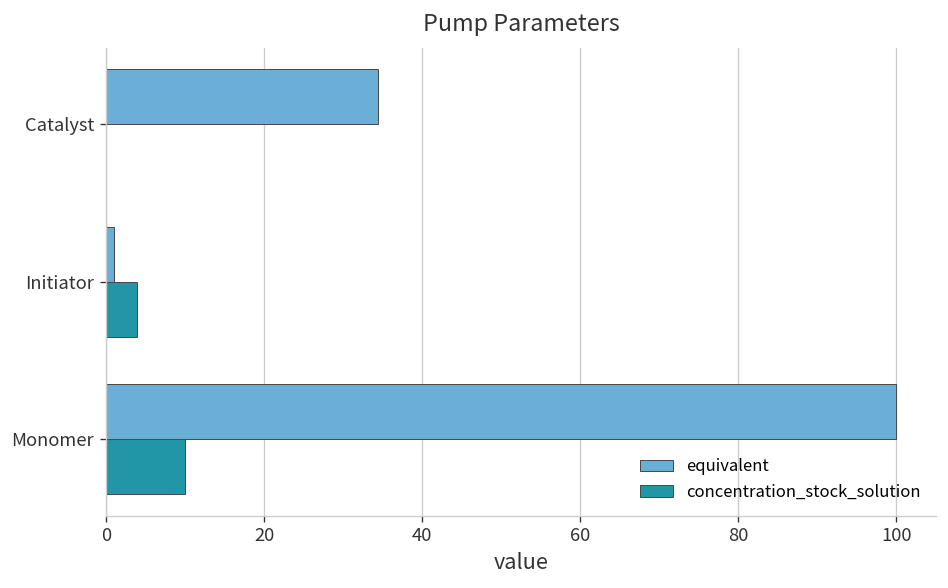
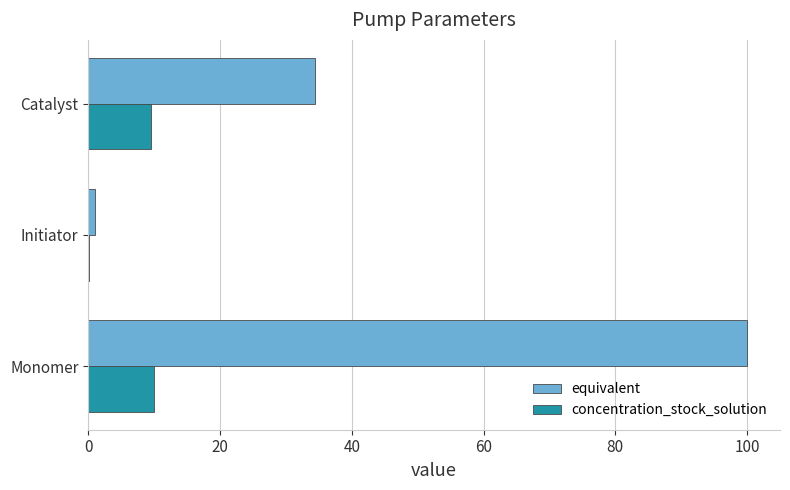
  {
    "equivalent": {
      "Catalyst": 34,
      "Initiator": 1,
      "Monomer": 100
    },
    "concentration_stock_solution": {
-     "Catalyst": 0,
-     "Initiator": 4,
+     "Catalyst": 10,
+     "Initiator": 0,
      "Monomer": 10
    }
  }
